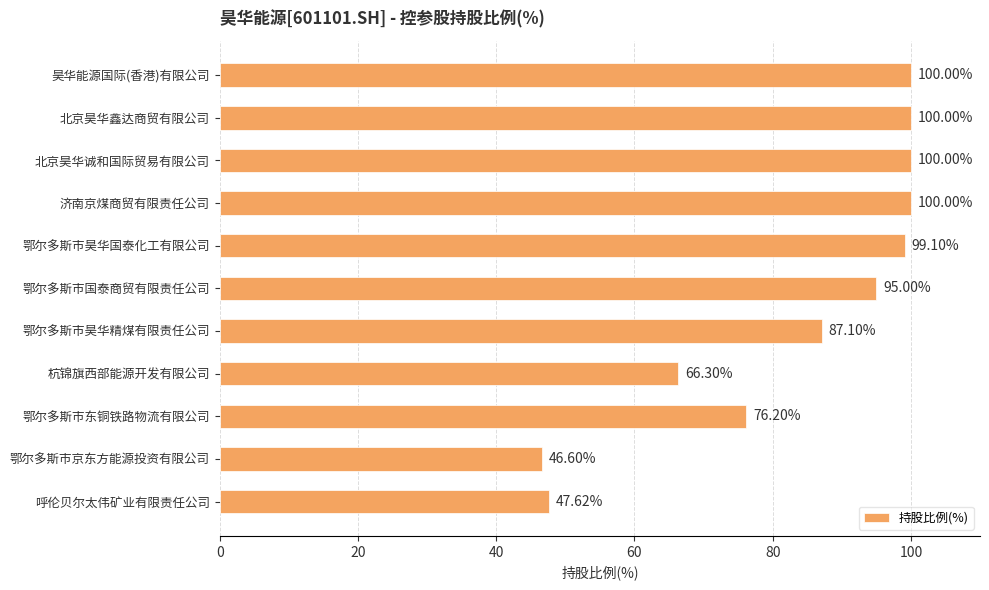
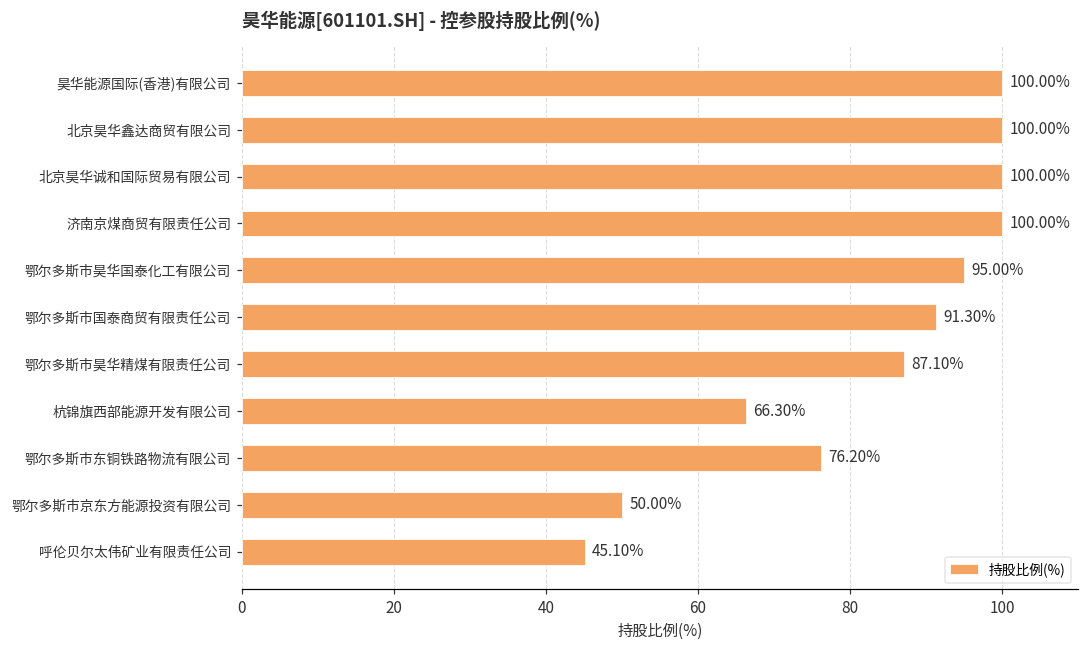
  {
    "昊华能源国际(香港)有限公司": "100.00%",
    "北京昊华鑫达商贸有限公司": "100.00%",
    "北京昊华诚和国际贸易有限公司": "100.00%",
    "济南京煤商贸有限责任公司": "100.00%",
-   "鄂尔多斯市昊华国泰化工有限公司": "99.10%",
-   "鄂尔多斯市国泰商贸有限责任公司": "95.00%",
+   "鄂尔多斯市昊华国泰化工有限公司": "95.00%",
+   "鄂尔多斯市国泰商贸有限责任公司": "91.30%",
    "鄂尔多斯市昊华精煤有限责任公司": "87.10%",
    "杭锦旗西部能源开发有限公司": "66.30%",
    "鄂尔多斯市东铜铁路物流有限公司": "76.20%",
-   "鄂尔多斯市京东方能源投资有限公司": "46.60%",
-   "呼伦贝尔太伟矿业有限责任公司": "47.62%"
+   "鄂尔多斯市京东方能源投资有限公司": "50.00%",
+   "呼伦贝尔太伟矿业有限责任公司": "45.10%"
  }
